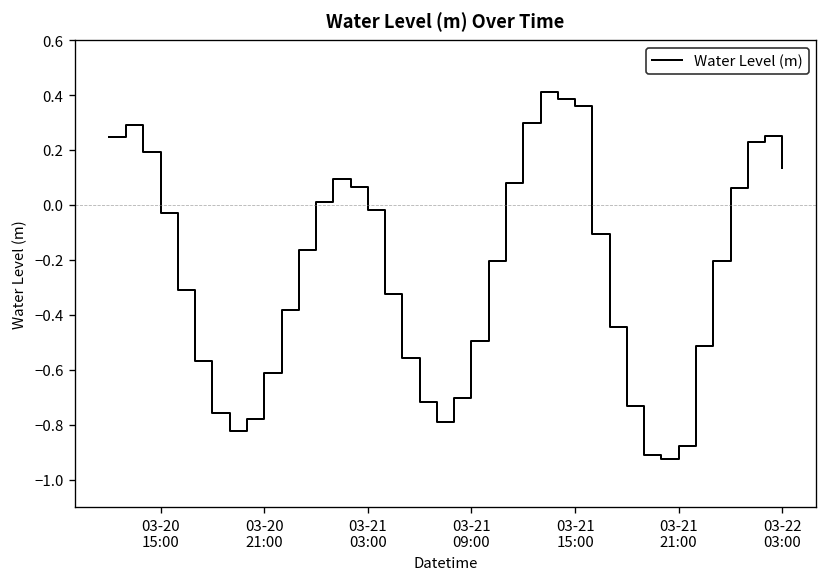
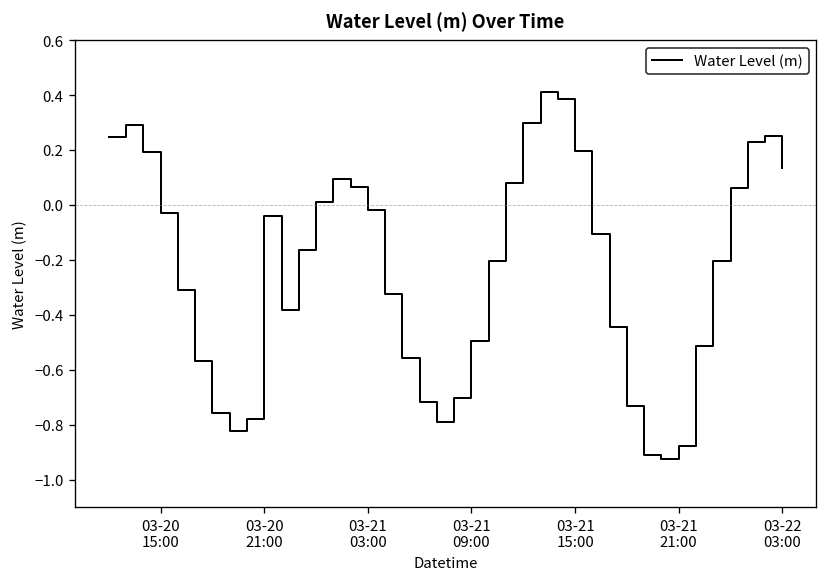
  {
    "03-20 15:00": -0.03,
-   "03-20 21:00": -0.61,
+   "03-20 21:00": -0.04,
    "03-21 03:00": -0.02,
    "03-21 09:00": -0.49,
-   "03-21 15:00": 0.36,
+   "03-21 15:00": 0.19,
    "03-21 21:00": -0.88,
    "03-22 03:00": 0.13
  }
